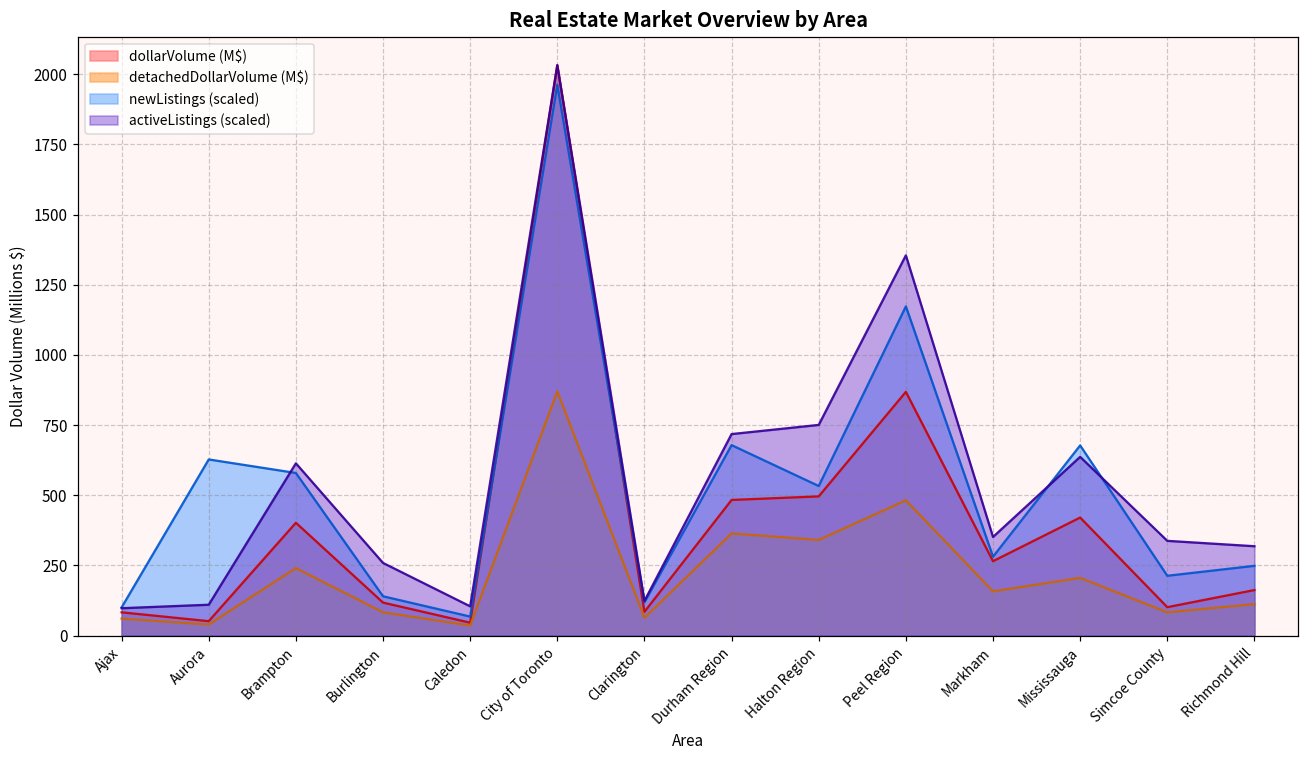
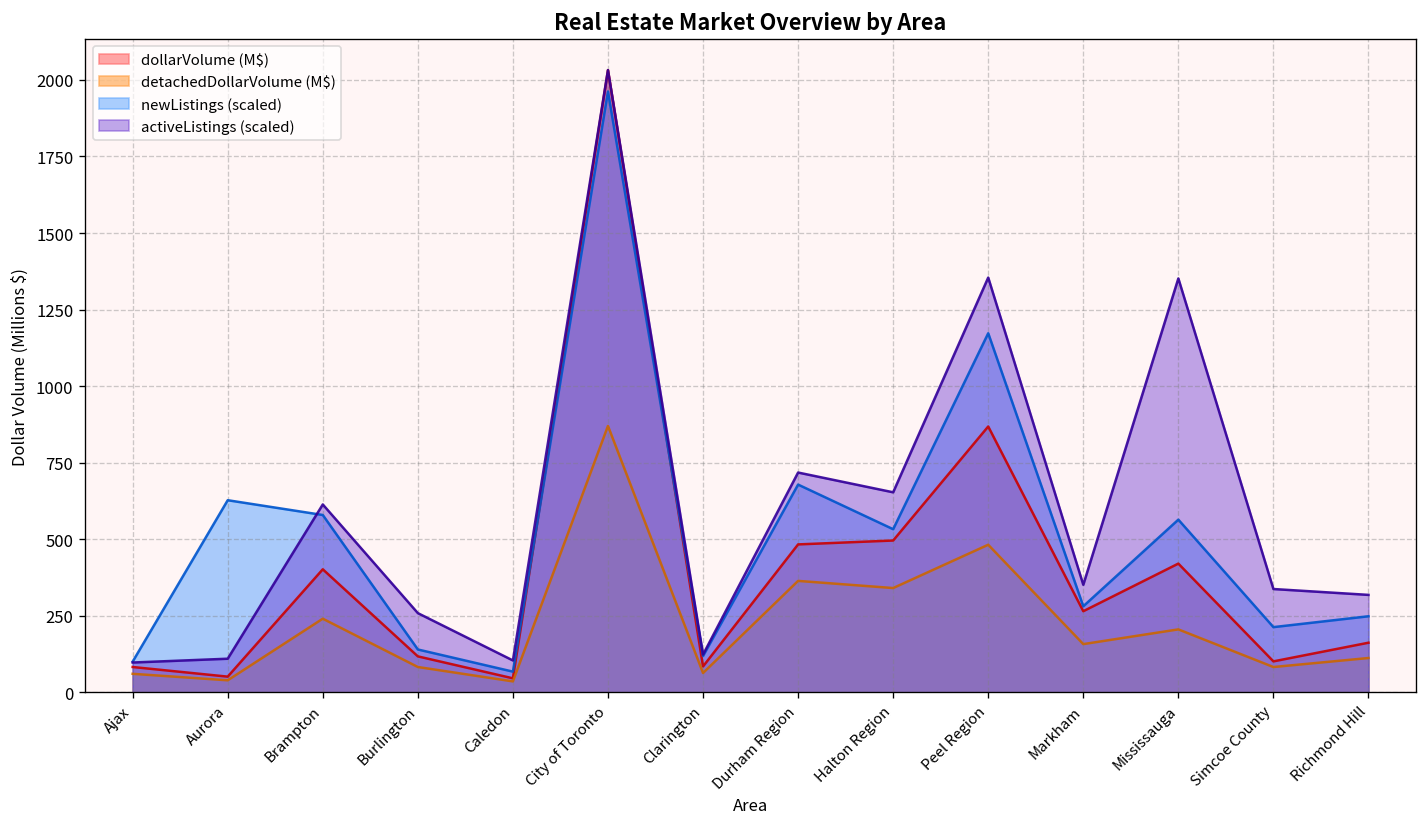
  {
    "newListings (scaled)": {
      "Aurora": 630,
      "Brampton": 580,
      "Burlington": 140,
      "Caledon": 70,
      "City of Toronto": 1960,
      "Durham Region": 680,
      "Halton Region": 530,
      "Peel Region": 1170,
      "Markham": 280,
-     "Mississauga": 680,
+     "Mississauga": 560,
      "Simcoe County": 210,
      "Richmond Hill": 250
    },
    "activeListings (scaled)": {
      "Aurora": 110,
      "Brampton": 610,
      "Burlington": 260,
      "Caledon": 100,
      "Durham Region": 720,
-     "Halton Region": 750,
+     "Halton Region": 650,
      "Peel Region": 1350,
      "Markham": 350,
-     "Mississauga": 640,
+     "Mississauga": 1350,
      "Simcoe County": 340,
      "Richmond Hill": 320
    }
  }
